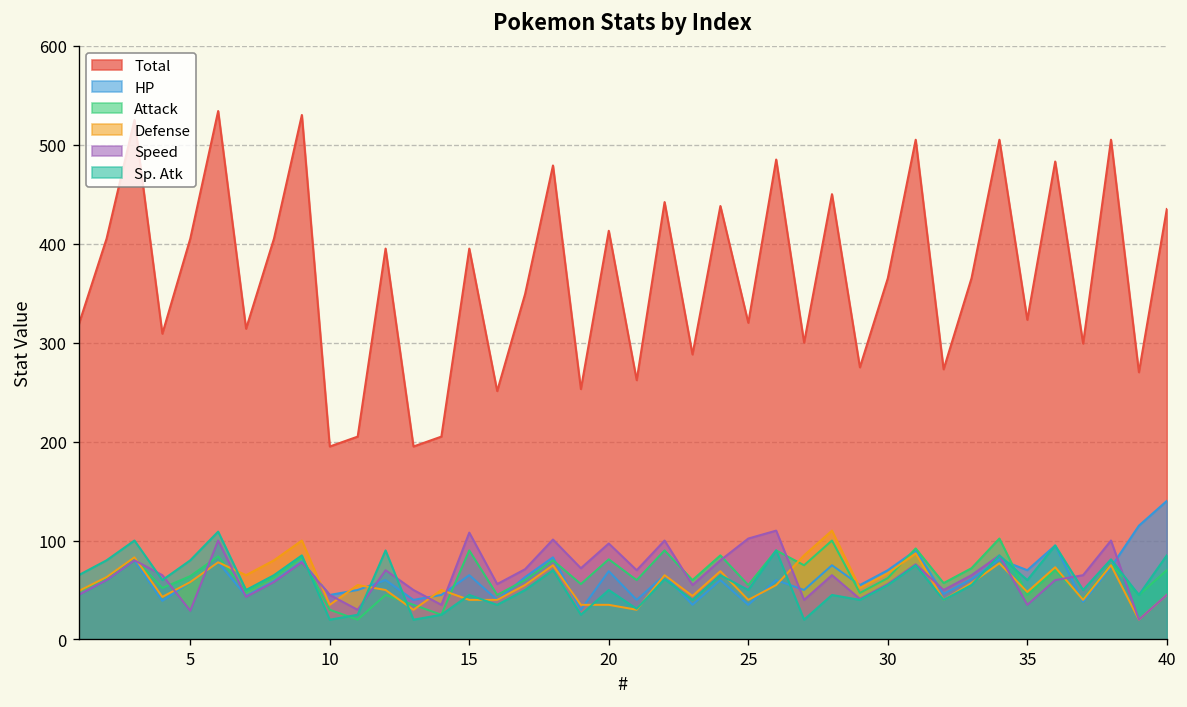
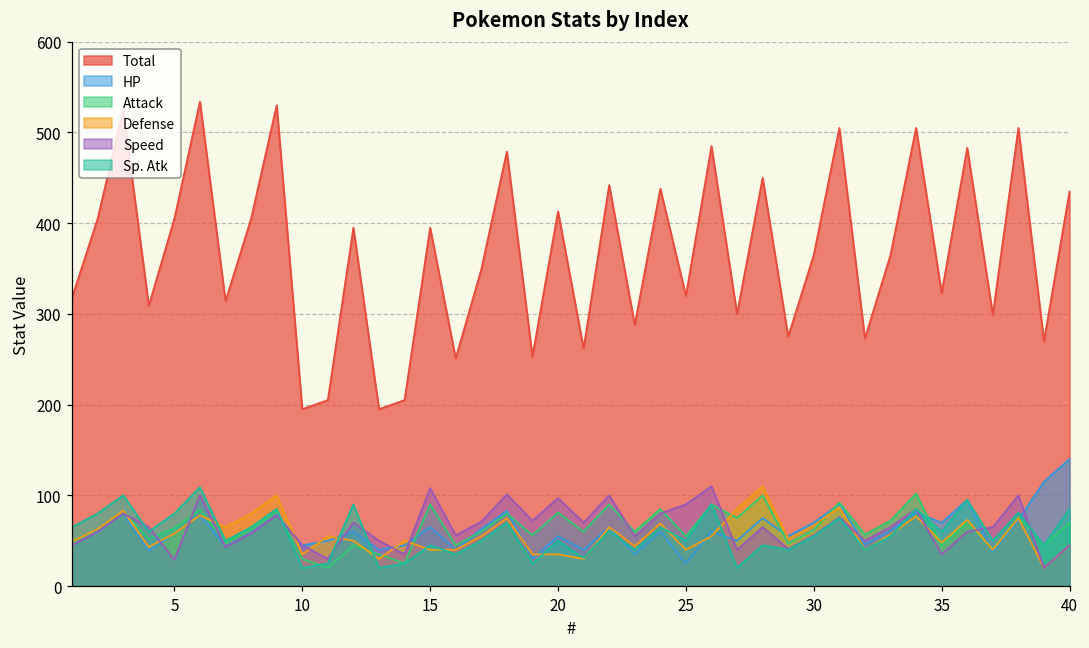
  {
    "Total": {
      "5": 410,
      "10": 200,
      "15": 400,
      "20": 410,
      "25": 320,
      "30": 370,
      "35": 320,
      "40": 440
    },
    "HP": {
      "15": 70,
-     "20": 70,
-     "25": 40,
+     "20": 60,
+     "25": 30,
      "35": 70,
      "40": 140
    },
    "Defense": {
      "10": 40,
      "15": 40,
      "20": 40,
      "25": 40
    },
    "Speed": {
      "5": 30,
      "15": 110,
      "20": 100,
-     "25": 100,
+     "25": 90,
      "35": 40
    }
  }
